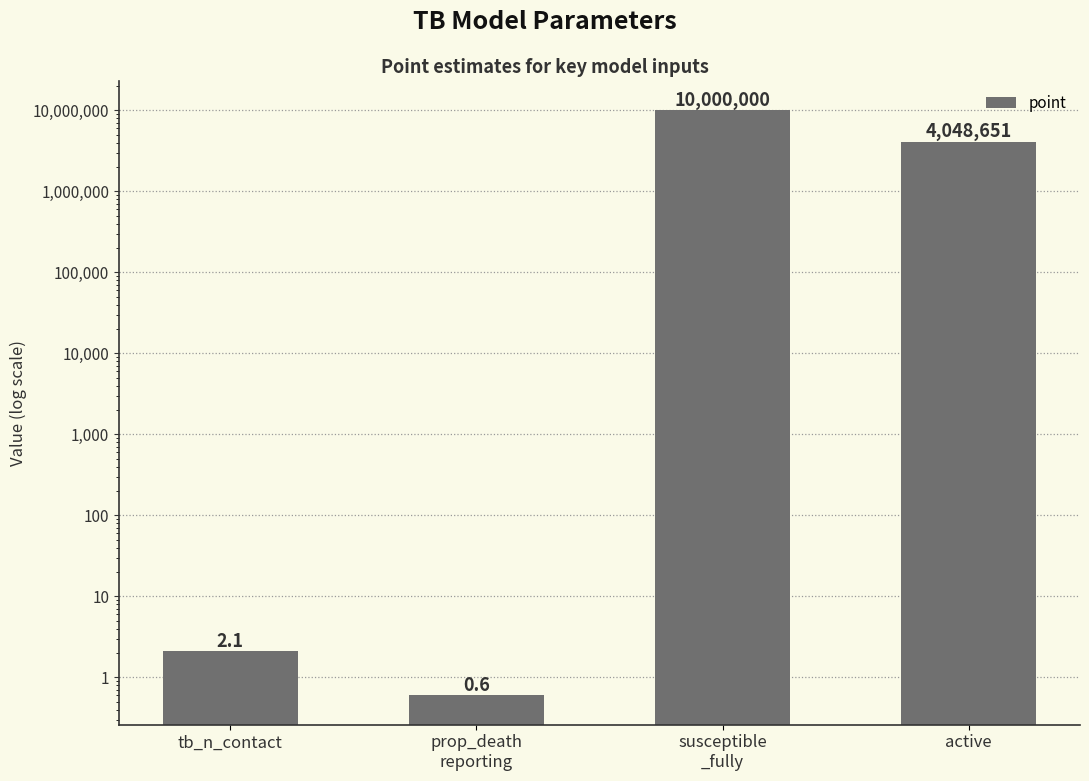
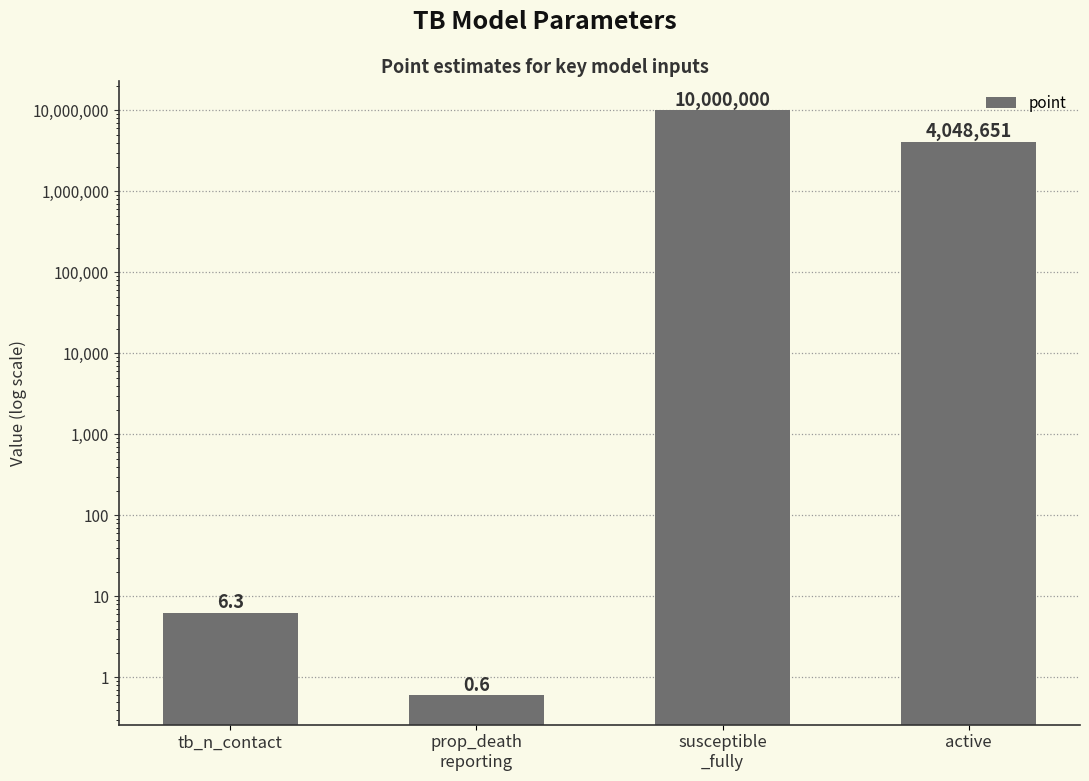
  {
-   "tb_n_contact": "2.1",
+   "tb_n_contact": "6.3",
    "prop_death reporting": "0.6",
    "susceptible _fully": "10,000,000",
    "active": "4,048,651"
  }
